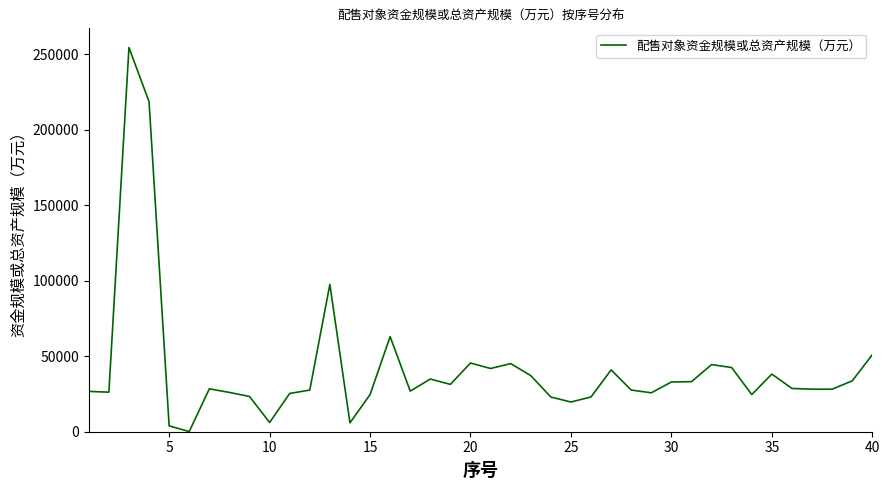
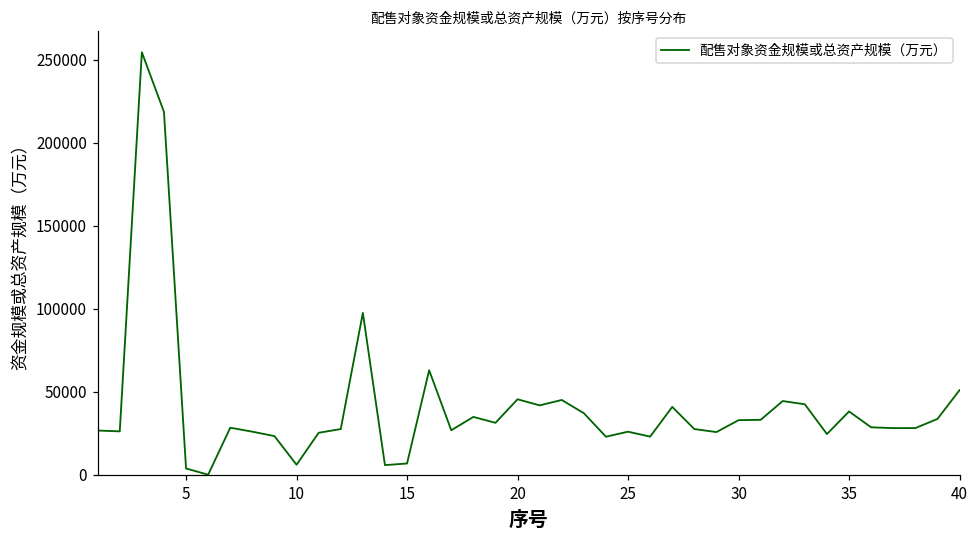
  {
    "5": 4000,
    "10": 6000,
-   "15": 25000,
+   "15": 7000,
    "20": 46000,
-   "25": 20000,
+   "25": 26000,
    "30": 33000,
    "35": 38000,
    "40": 51000
  }
